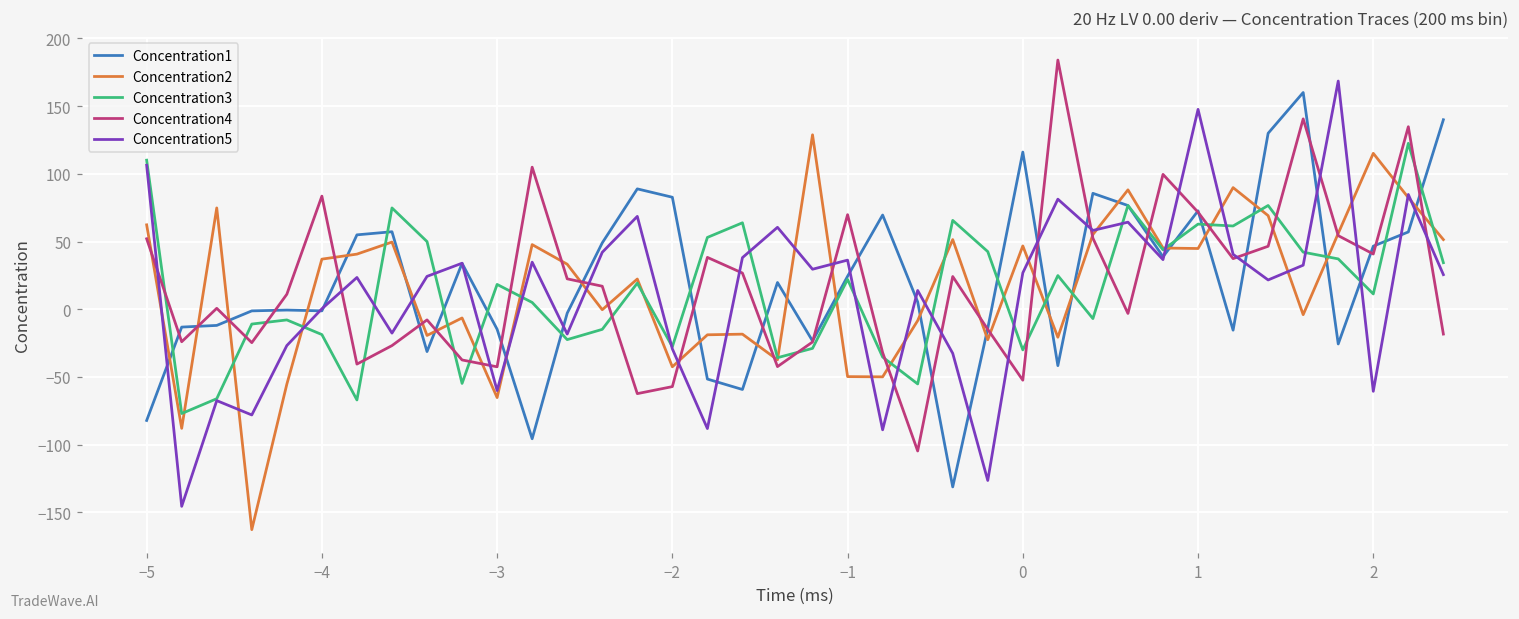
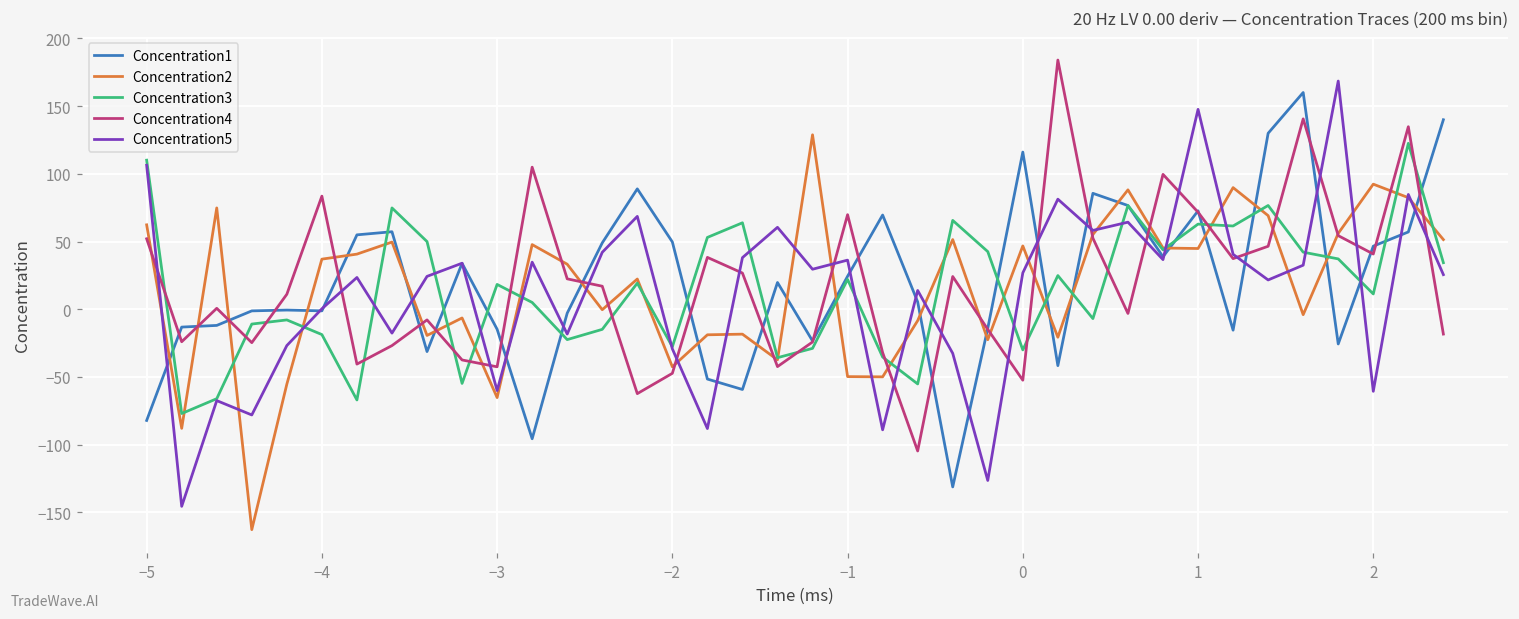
  {
    "Concentration1": {
      "−5": -82,
      "−3": -15,
-     "−2": 83,
+     "−2": 50,
      "−1": 24,
      "0": 116,
      "2": 47
    },
    "Concentration2": {
      "−5": 62,
      "−4": 37,
      "−3": -65,
      "−2": -43,
      "−1": -50,
      "0": 47,
      "1": 45,
-     "2": 115
+     "2": 92
    },
    "Concentration3": {
      "−5": 110,
      "−4": -19,
      "−3": 18,
      "−1": 22,
      "0": -30,
      "1": 63,
      "2": 11
    },
    "Concentration4": {
      "−5": 52,
      "−4": 84,
      "−3": -43,
-     "−2": -57,
+     "−2": -47,
      "−1": 70,
      "0": -52,
      "2": 41
    },
    "Concentration5": {
      "−5": 106,
      "−3": -60,
      "−1": 36,
      "0": 27,
      "1": 148,
      "2": -61
    }
  }
